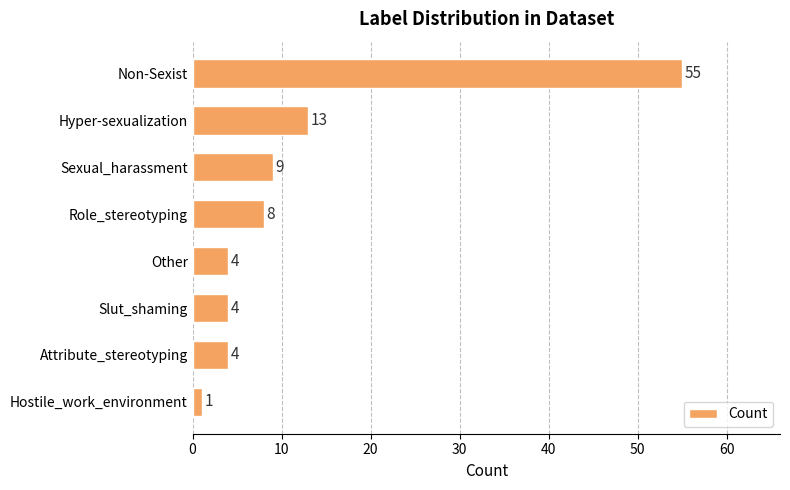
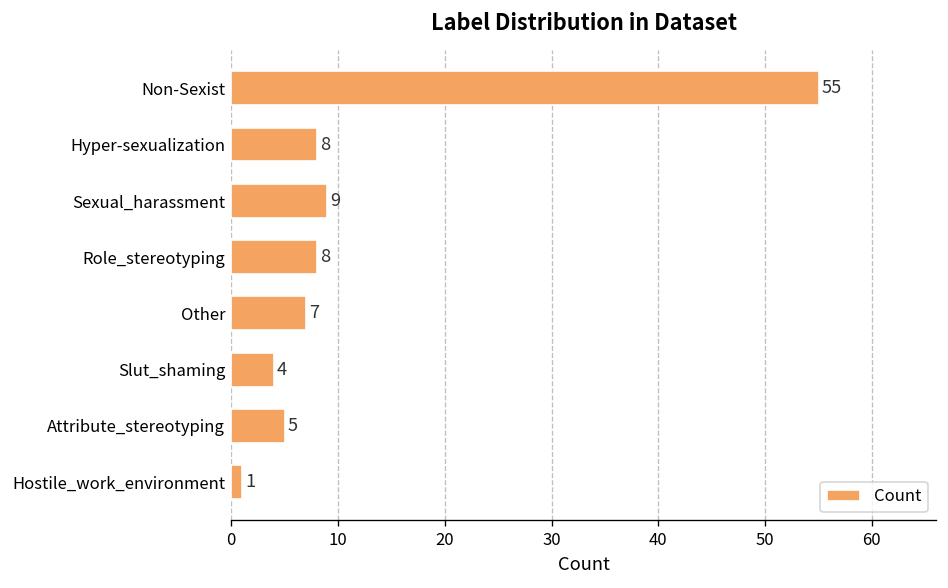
  {
    "Non-Sexist": 55,
-   "Hyper-sexualization": 13,
+   "Hyper-sexualization": 8,
    "Sexual_harassment": 9,
    "Role_stereotyping": 8,
-   "Other": 4,
+   "Other": 7,
    "Slut_shaming": 4,
-   "Attribute_stereotyping": 4,
+   "Attribute_stereotyping": 5,
    "Hostile_work_environment": 1
  }
